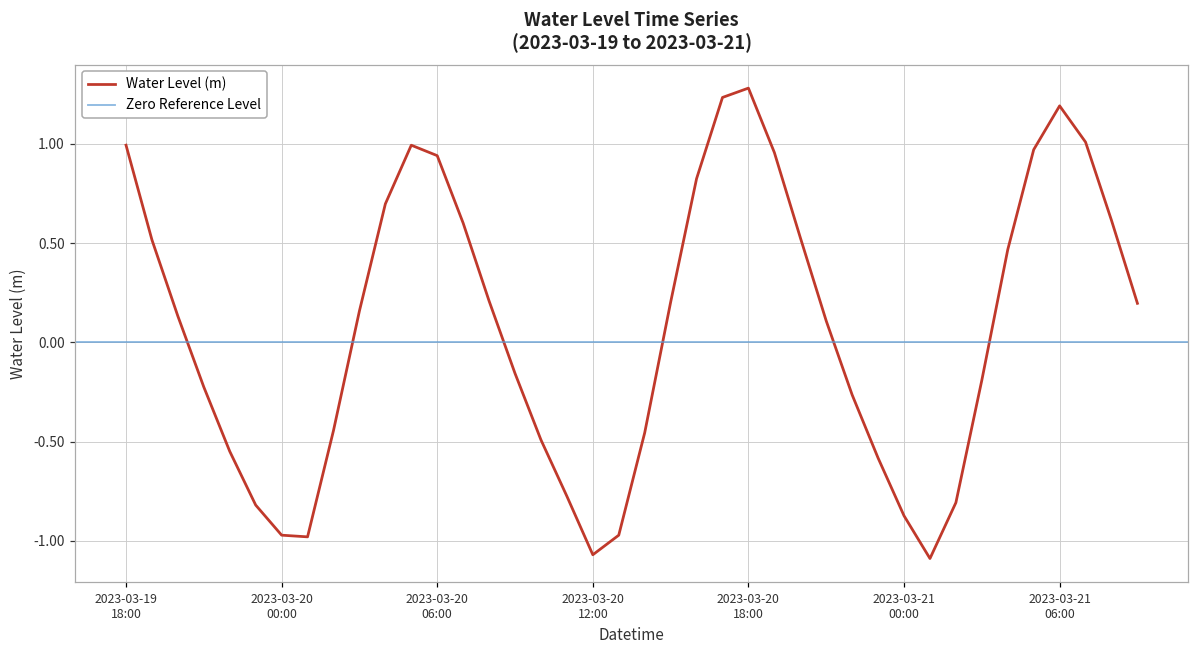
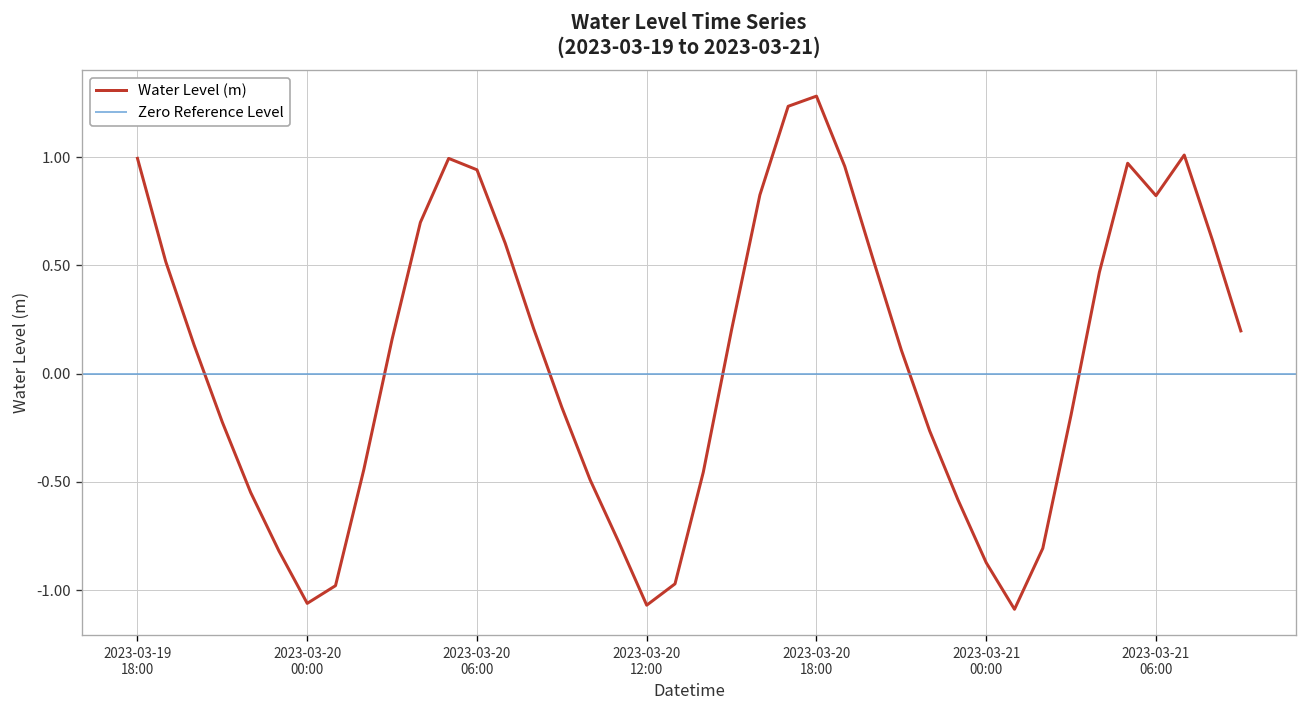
  {
    "2023-03-19 18:00": 0.99,
-   "2023-03-20 00:00": -0.97,
+   "2023-03-20 00:00": -1.06,
    "2023-03-20 06:00": 0.94,
    "2023-03-20 12:00": -1.07,
    "2023-03-20 18:00": 1.28,
    "2023-03-21 00:00": -0.87,
-   "2023-03-21 06:00": 1.19
+   "2023-03-21 06:00": 0.82
  }
